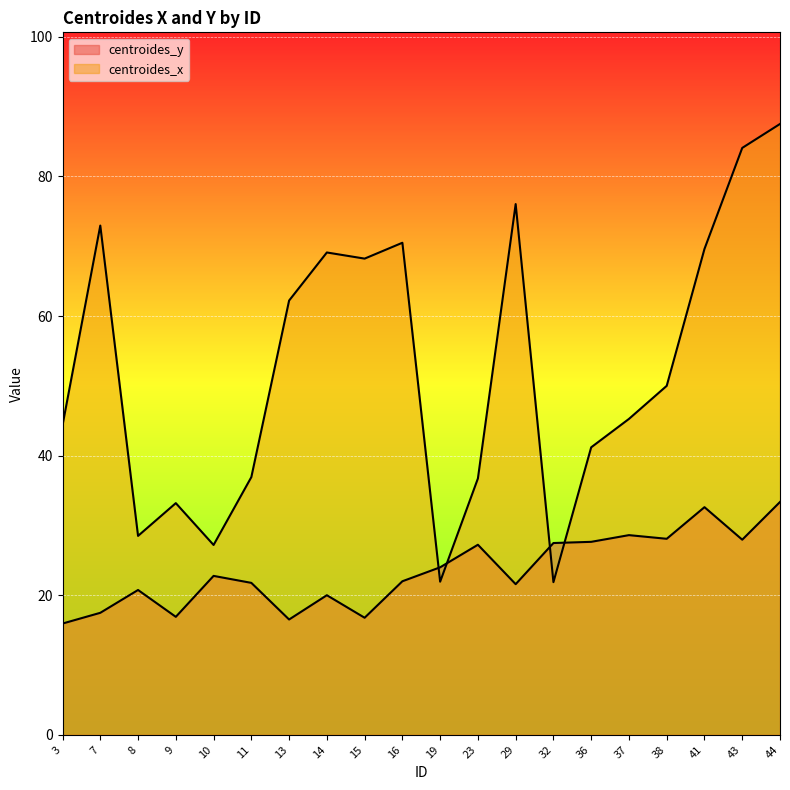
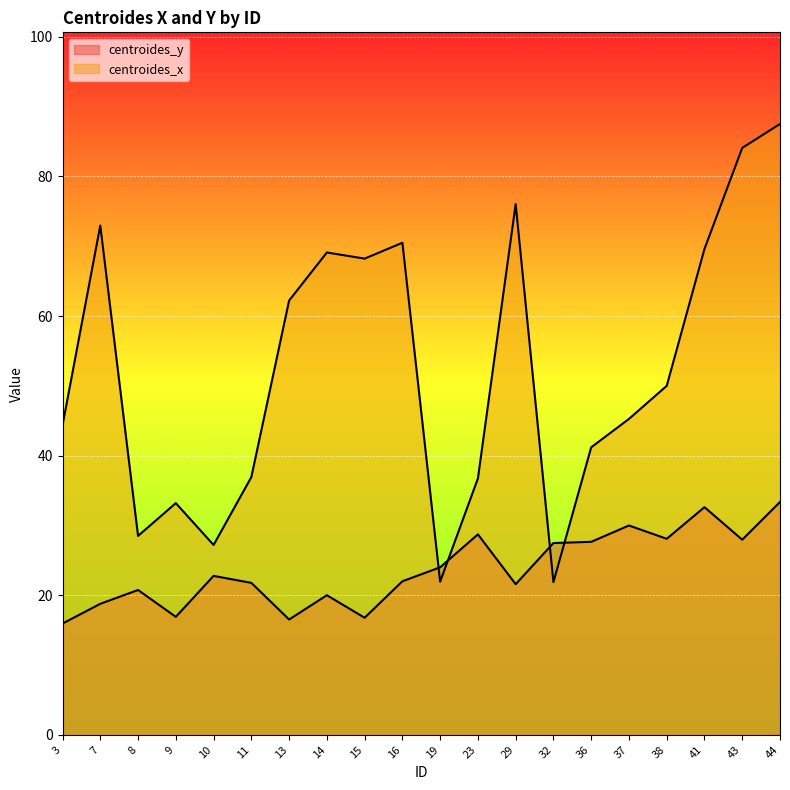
  {
    "centroides_y": {
      "3": 16,
-     "7": 17,
+     "7": 19,
      "8": 21,
      "9": 17,
      "10": 23,
      "11": 22,
      "13": 17,
      "14": 20,
      "15": 17,
      "16": 22,
      "19": 24,
-     "23": 27,
+     "23": 29,
      "29": 22,
      "32": 27,
      "36": 28,
-     "37": 29,
+     "37": 30,
      "38": 28,
      "41": 33,
      "43": 28,
      "44": 33
    },
    "centroides_x": {
      "3": 44,
      "7": 73,
      "8": 29,
      "9": 33,
      "10": 27,
      "11": 37,
      "13": 62,
      "14": 69,
      "15": 68,
      "16": 71,
      "19": 22,
      "23": 37,
      "29": 76,
      "32": 22,
      "36": 41,
      "37": 45,
      "38": 50,
      "41": 70,
      "43": 84,
      "44": 88
    }
  }
